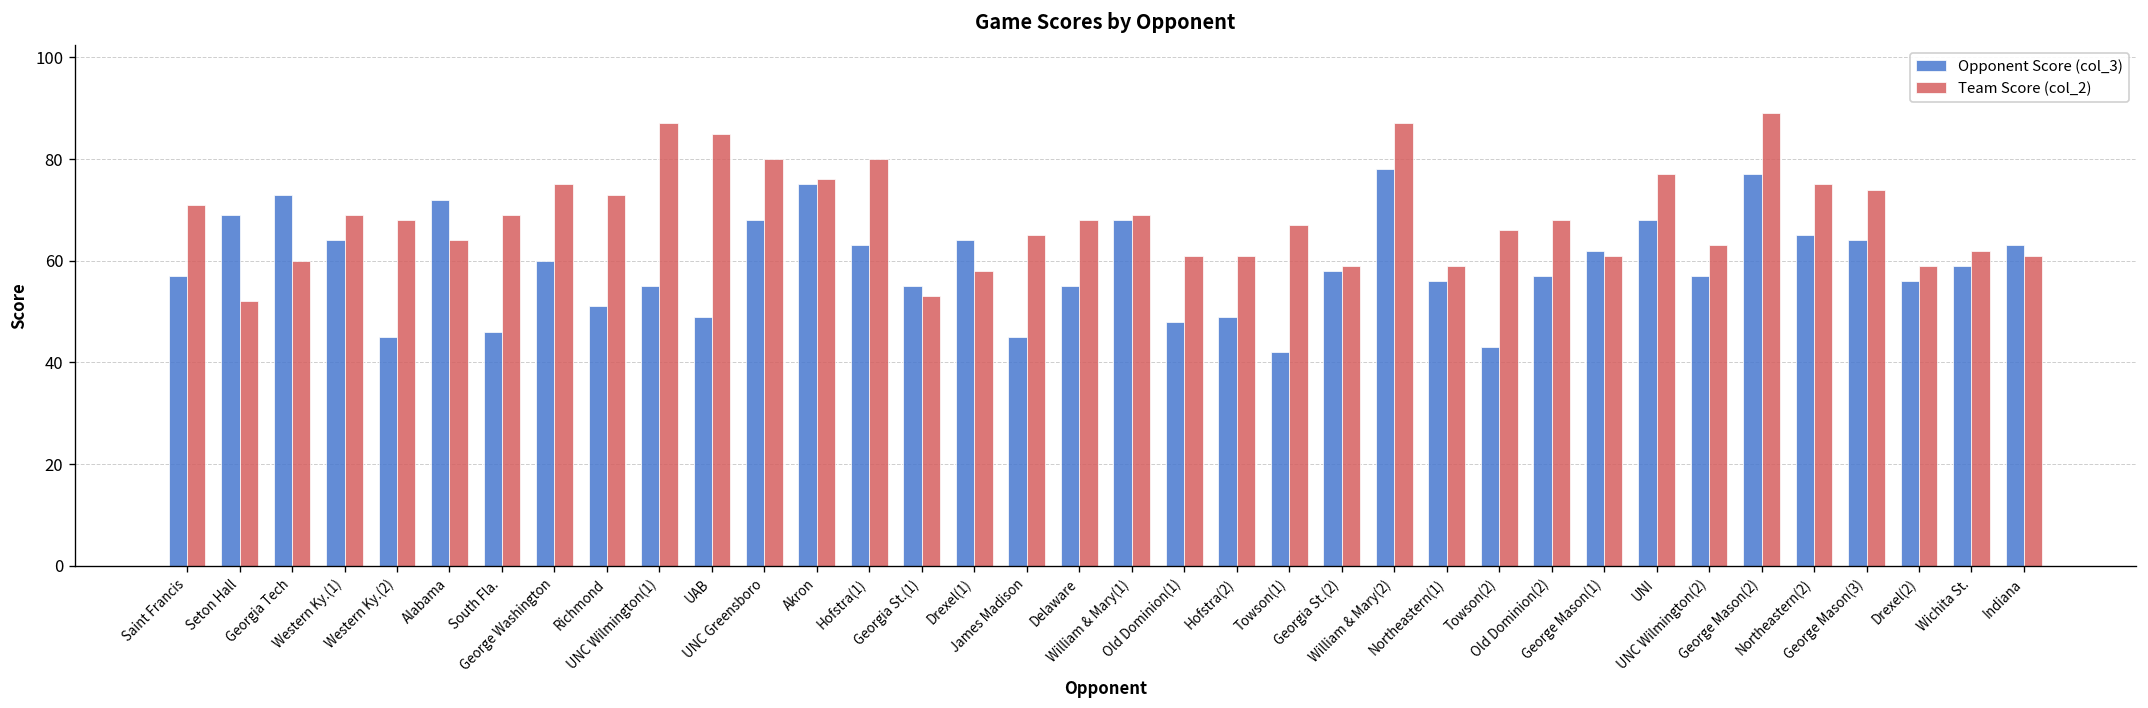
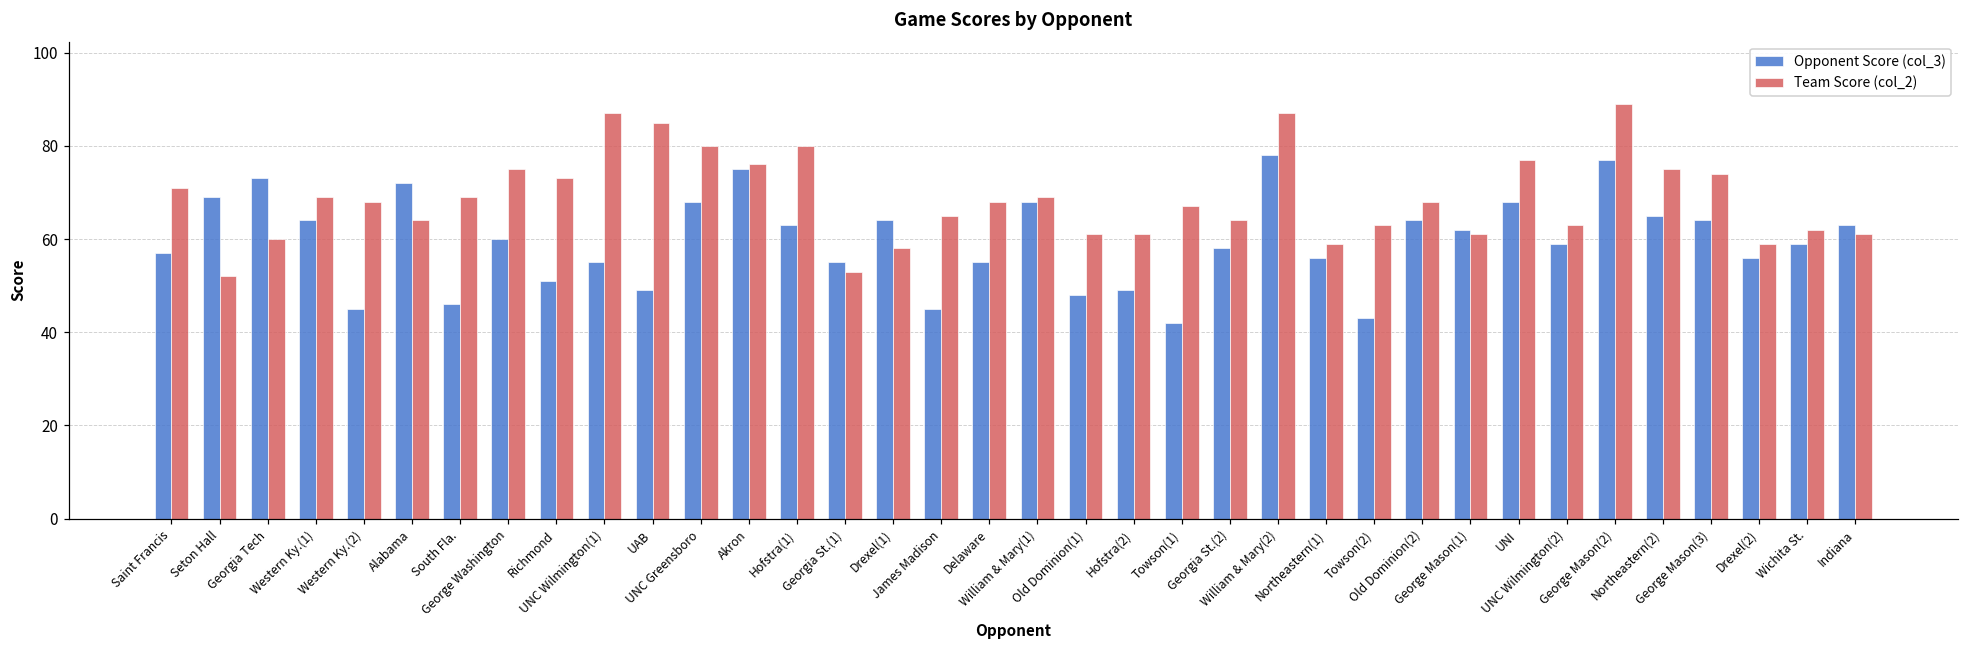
  {
    "Opponent Score (col_3)": {
      "Saint Francis": 57,
      "Seton Hall": 69,
      "Georgia Tech": 73,
      "Western Ky.(1)": 64,
      "Western Ky.(2)": 45,
      "Alabama": 72,
      "South Fla.": 46,
      "George Washington": 60,
      "Richmond": 51,
      "UNC Wilmington(1)": 55,
      "UAB": 49,
      "UNC Greensboro": 68,
      "Akron": 75,
      "Hofstra(1)": 63,
      "Georgia St.(1)": 55,
      "Drexel(1)": 64,
      "James Madison": 45,
      "Delaware": 55,
      "William & Mary(1)": 68,
      "Old Dominion(1)": 48,
      "Hofstra(2)": 49,
      "Towson(1)": 42,
      "Georgia St.(2)": 58,
      "William & Mary(2)": 78,
      "Northeastern(1)": 56,
      "Towson(2)": 43,
-     "Old Dominion(2)": 57,
+     "Old Dominion(2)": 64,
      "George Mason(1)": 62,
      "UNI": 68,
-     "UNC Wilmington(2)": 57,
+     "UNC Wilmington(2)": 59,
      "George Mason(2)": 77,
      "Northeastern(2)": 65,
      "George Mason(3)": 64,
      "Drexel(2)": 56,
      "Wichita St.": 59,
      "Indiana": 63
    },
    "Team Score (col_2)": {
      "Saint Francis": 71,
      "Seton Hall": 52,
      "Georgia Tech": 60,
      "Western Ky.(1)": 69,
      "Western Ky.(2)": 68,
      "Alabama": 64,
      "South Fla.": 69,
      "George Washington": 75,
      "Richmond": 73,
      "UNC Wilmington(1)": 87,
      "UAB": 85,
      "UNC Greensboro": 80,
      "Akron": 76,
      "Hofstra(1)": 80,
      "Georgia St.(1)": 53,
      "Drexel(1)": 58,
      "James Madison": 65,
      "Delaware": 68,
      "William & Mary(1)": 69,
      "Old Dominion(1)": 61,
      "Hofstra(2)": 61,
      "Towson(1)": 67,
-     "Georgia St.(2)": 59,
+     "Georgia St.(2)": 64,
      "William & Mary(2)": 87,
      "Northeastern(1)": 59,
-     "Towson(2)": 66,
+     "Towson(2)": 63,
      "Old Dominion(2)": 68,
      "George Mason(1)": 61,
      "UNI": 77,
      "UNC Wilmington(2)": 63,
      "George Mason(2)": 89,
      "Northeastern(2)": 75,
      "George Mason(3)": 74,
      "Drexel(2)": 59,
      "Wichita St.": 62,
      "Indiana": 61
    }
  }
